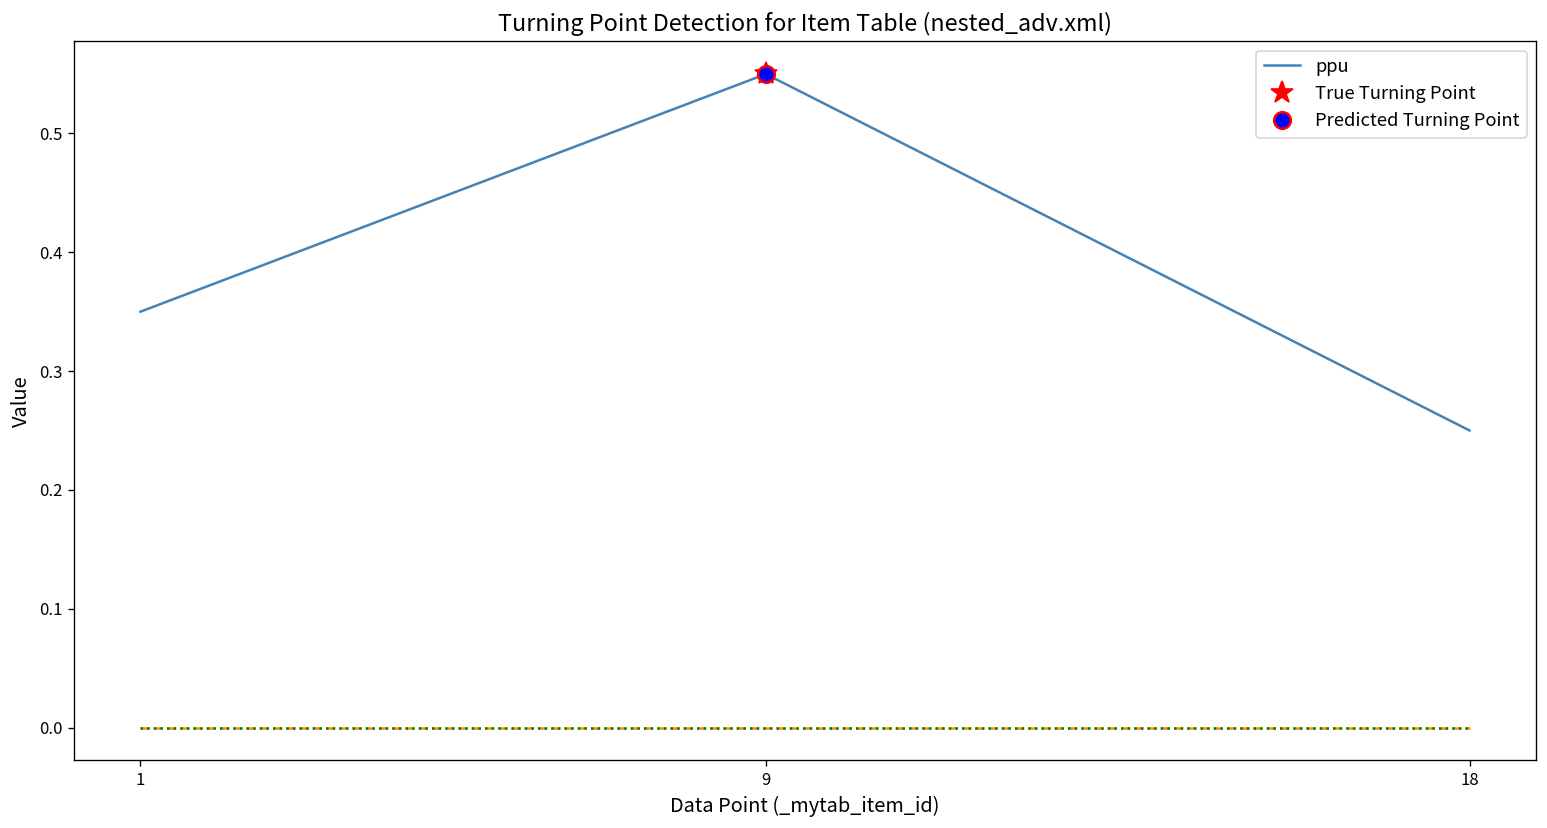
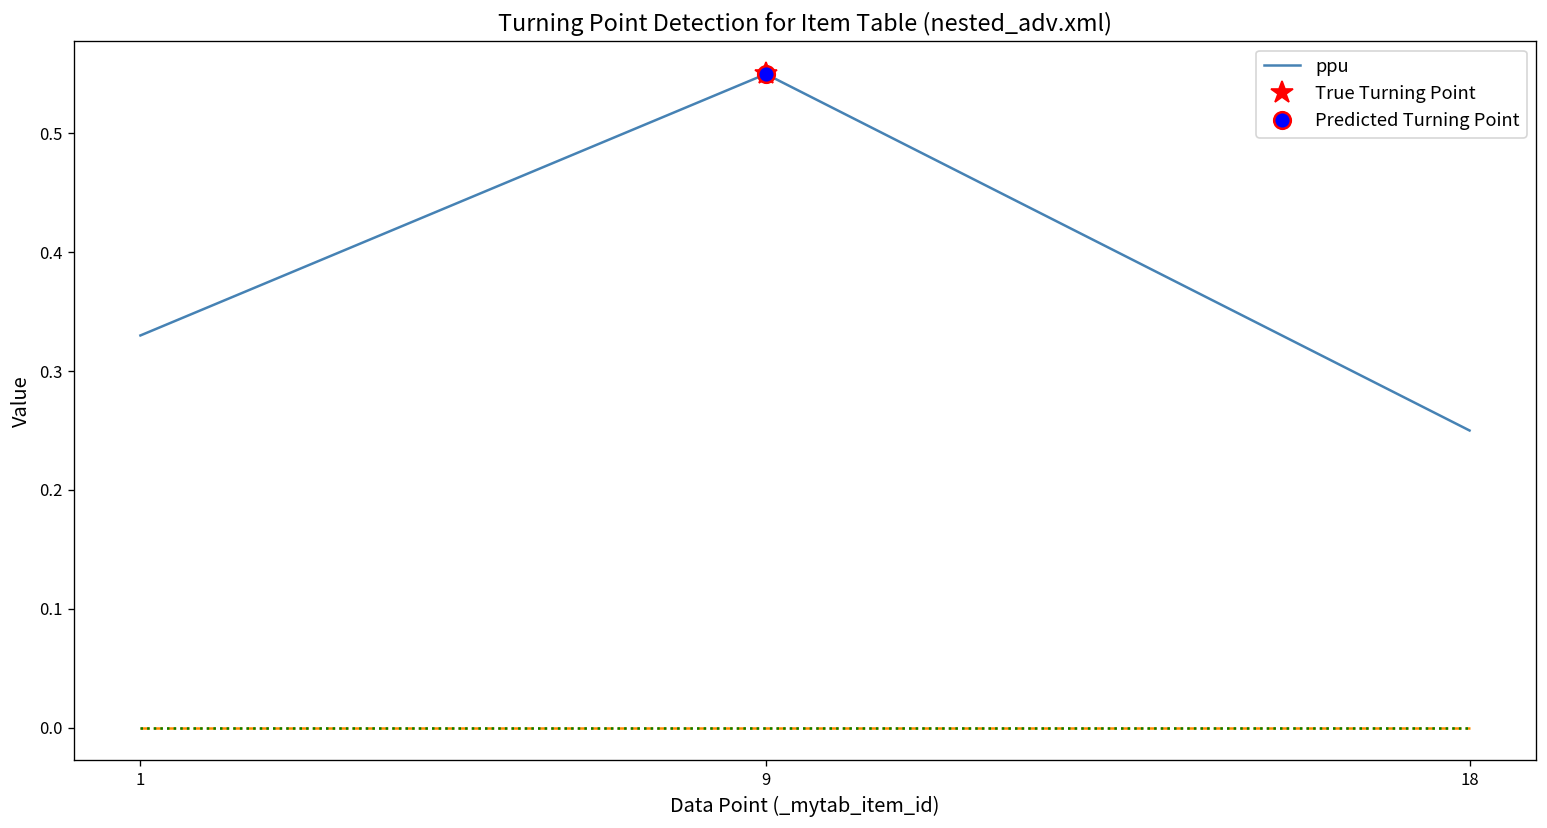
  {
    "ppu": {
-     "1": 0.35,
+     "1": 0.33,
      "18": 0.25
    }
  }
